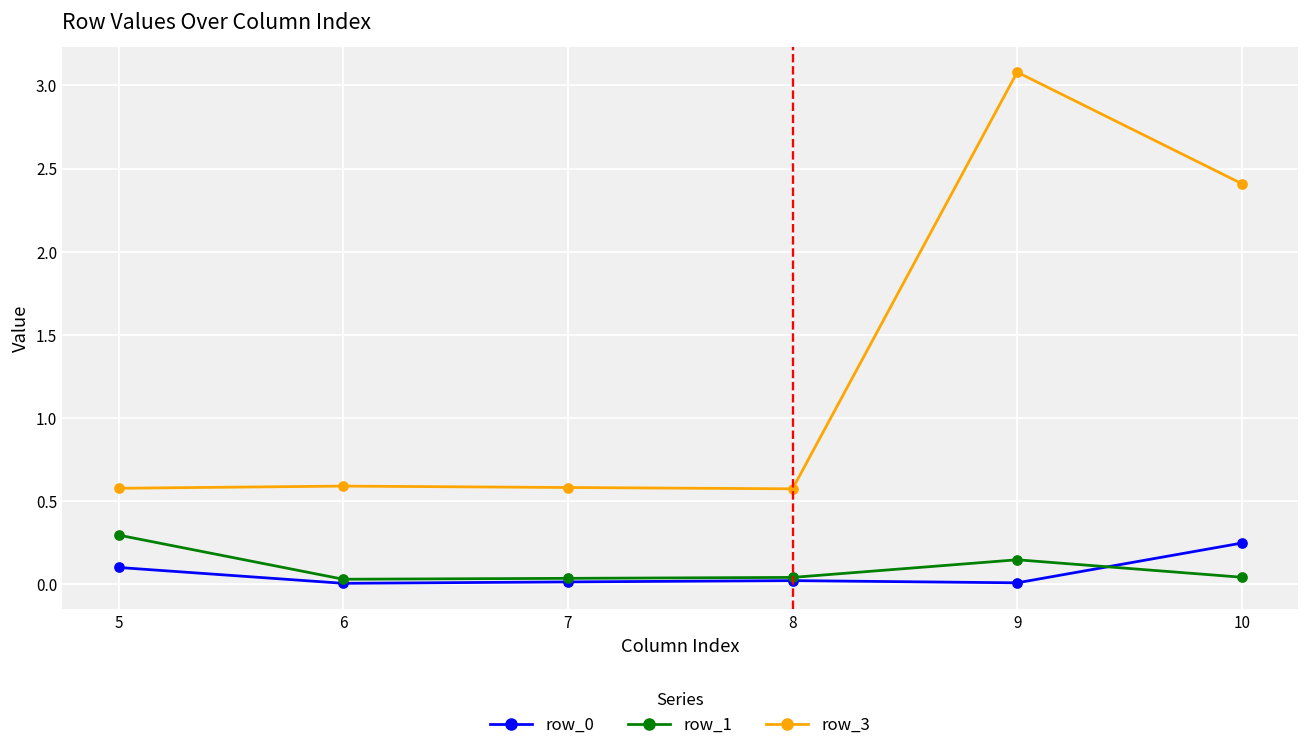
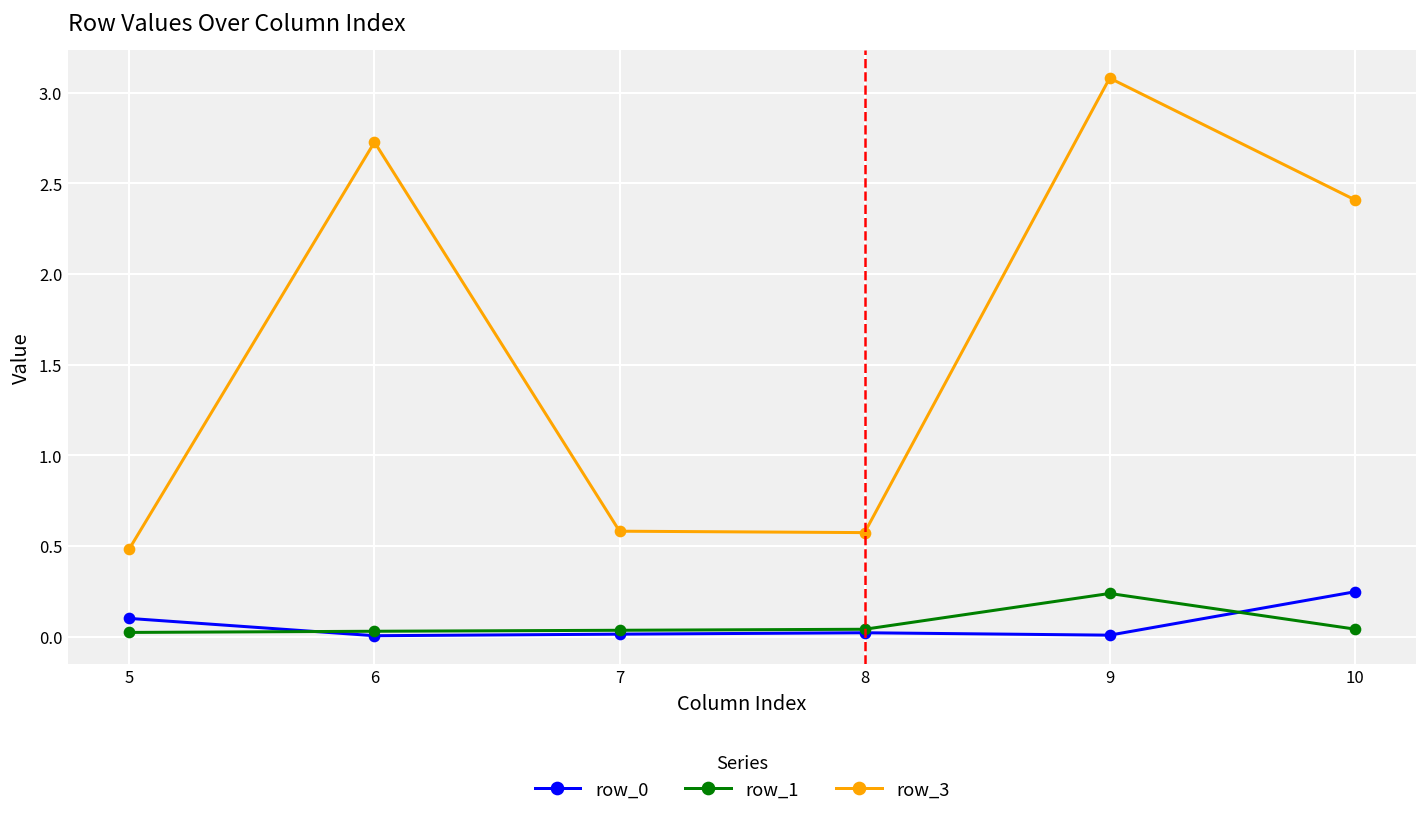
  {
    "row_0": {
      "5": 0.10,
      "6": 0.00,
      "7": 0.01,
      "8": 0.02,
      "9": 0.01,
      "10": 0.25
    },
    "row_1": {
-     "5": 0.30,
+     "5": 0.02,
      "6": 0.03,
      "7": 0.03,
      "8": 0.04,
-     "9": 0.15,
+     "9": 0.24,
      "10": 0.04
    },
    "row_3": {
-     "5": 0.58,
-     "6": 0.59,
+     "5": 0.49,
+     "6": 2.73,
      "7": 0.58,
      "8": 0.57,
      "9": 3.08,
      "10": 2.41
    }
  }
